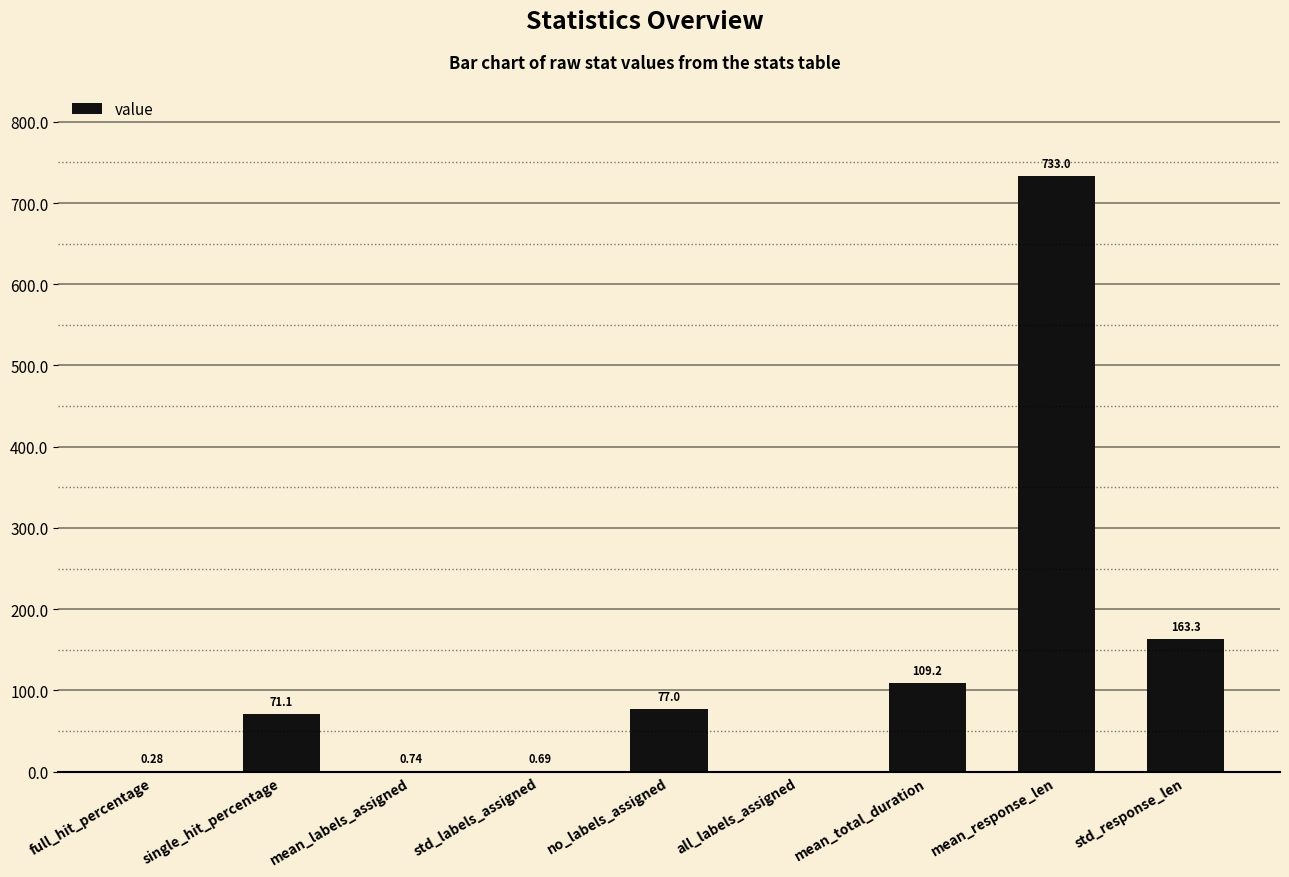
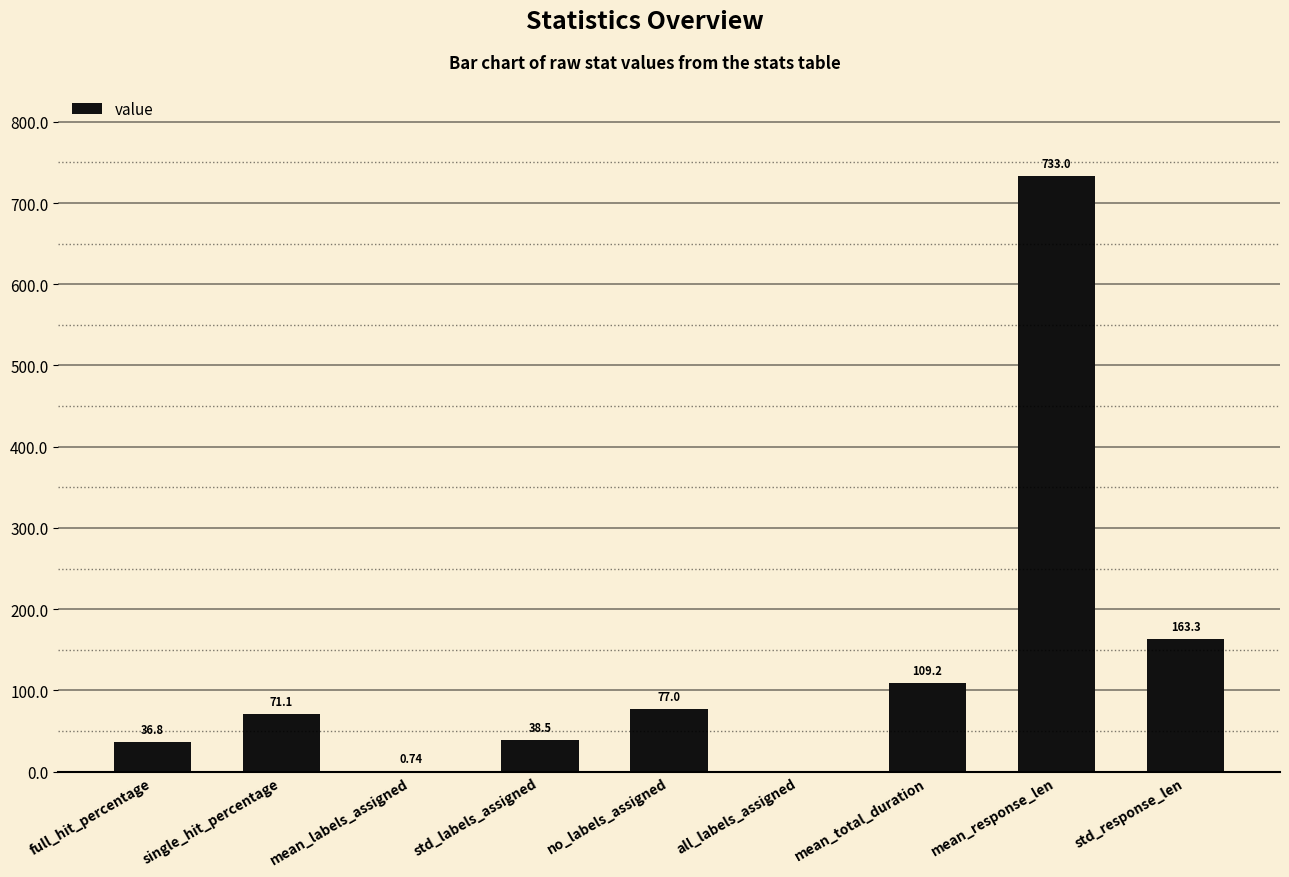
  {
-   "full_hit_percentage": 0.28,
+   "full_hit_percentage": 36.8,
    "single_hit_percentage": 71.1,
    "mean_labels_assigned": 0.74,
-   "std_labels_assigned": 0.69,
+   "std_labels_assigned": 38.5,
    "no_labels_assigned": 77.0,
    "mean_total_duration": 109.2,
    "mean_response_len": 733.0,
    "std_response_len": 163.3
  }
